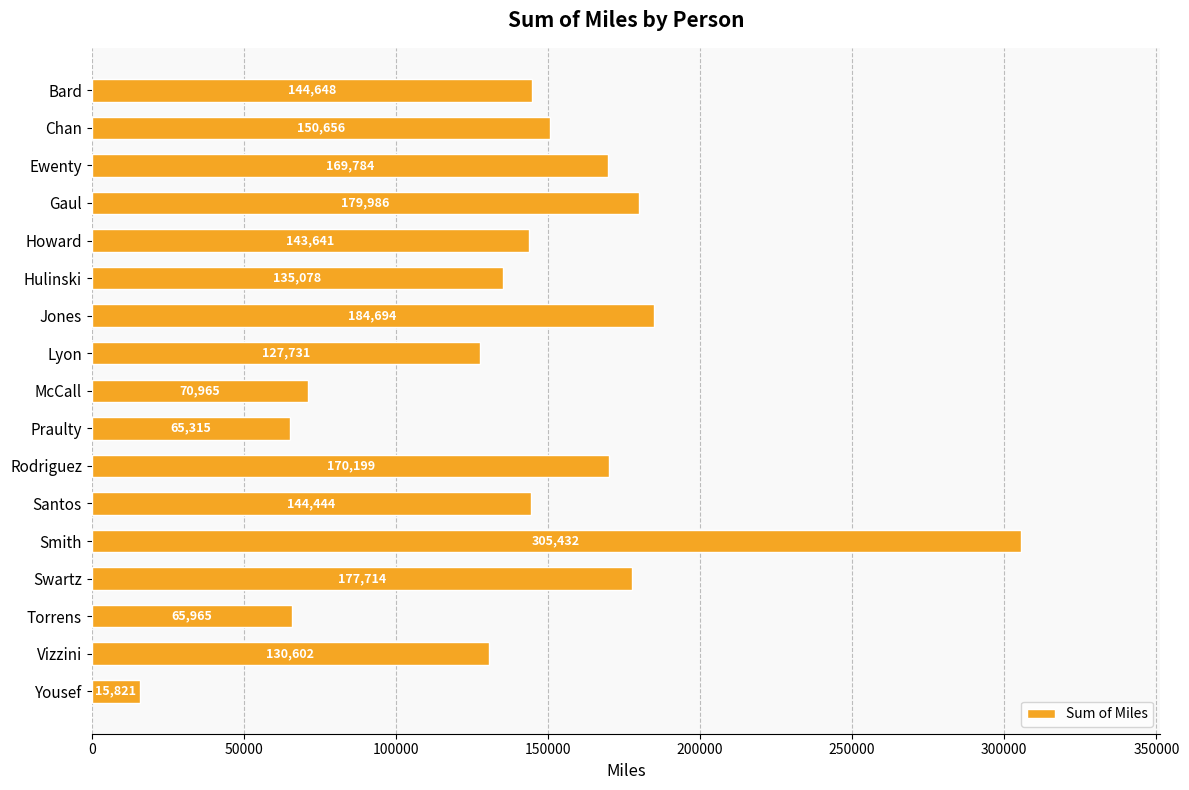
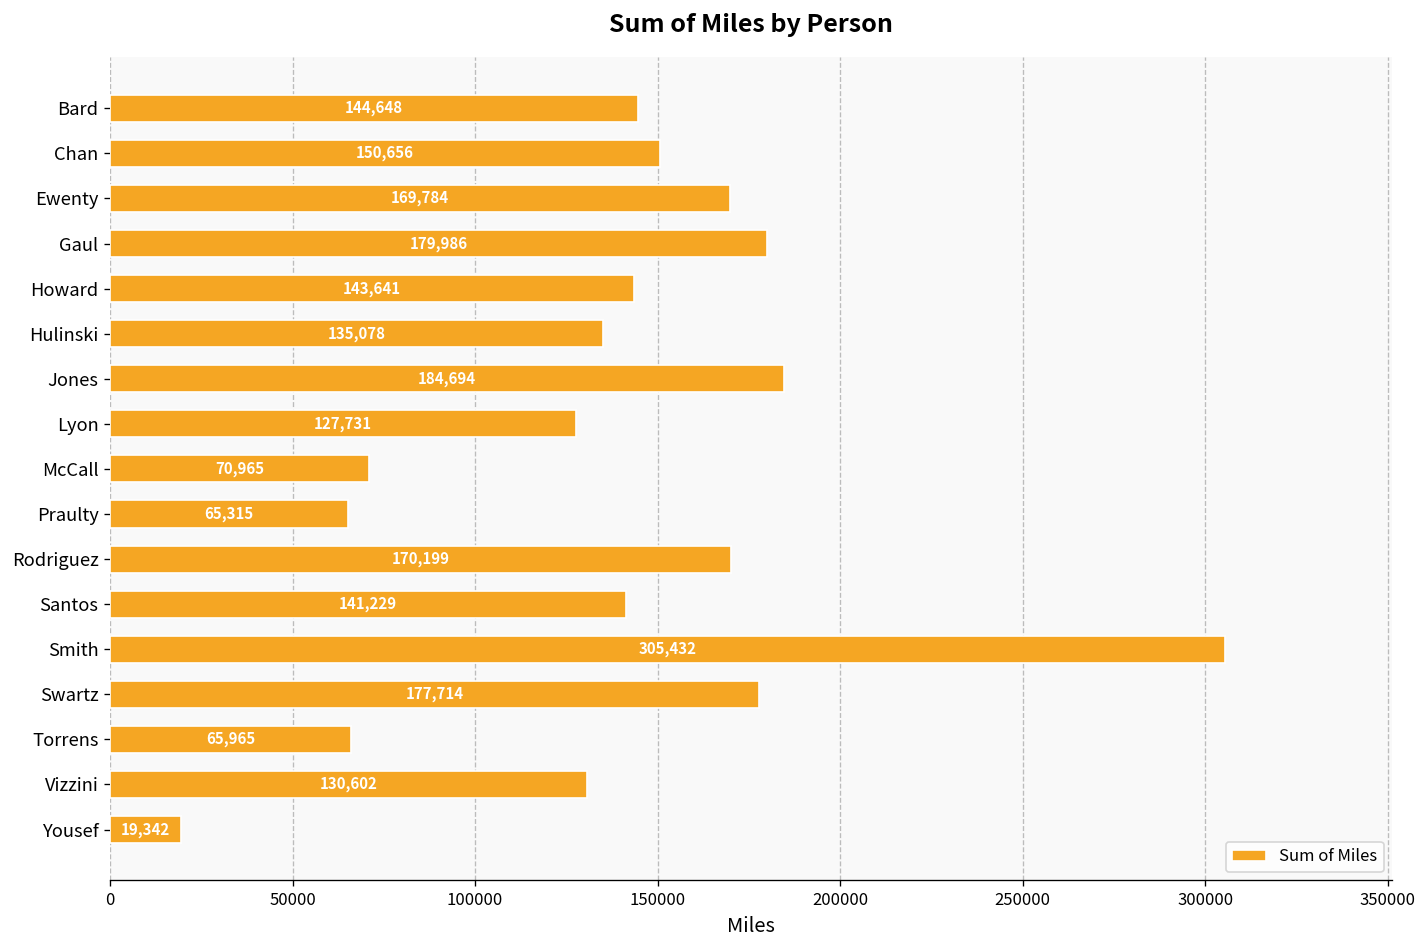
  {
    "Bard": "144,648",
    "Chan": "150,656",
    "Ewenty": "169,784",
    "Gaul": "179,986",
    "Howard": "143,641",
    "Hulinski": "135,078",
    "Jones": "184,694",
    "Lyon": "127,731",
    "McCall": "70,965",
    "Praulty": "65,315",
    "Rodriguez": "170,199",
-   "Santos": "144,444",
+   "Santos": "141,229",
    "Smith": "305,432",
    "Swartz": "177,714",
    "Torrens": "65,965",
    "Vizzini": "130,602",
-   "Yousef": "15,821"
+   "Yousef": "19,342"
  }
